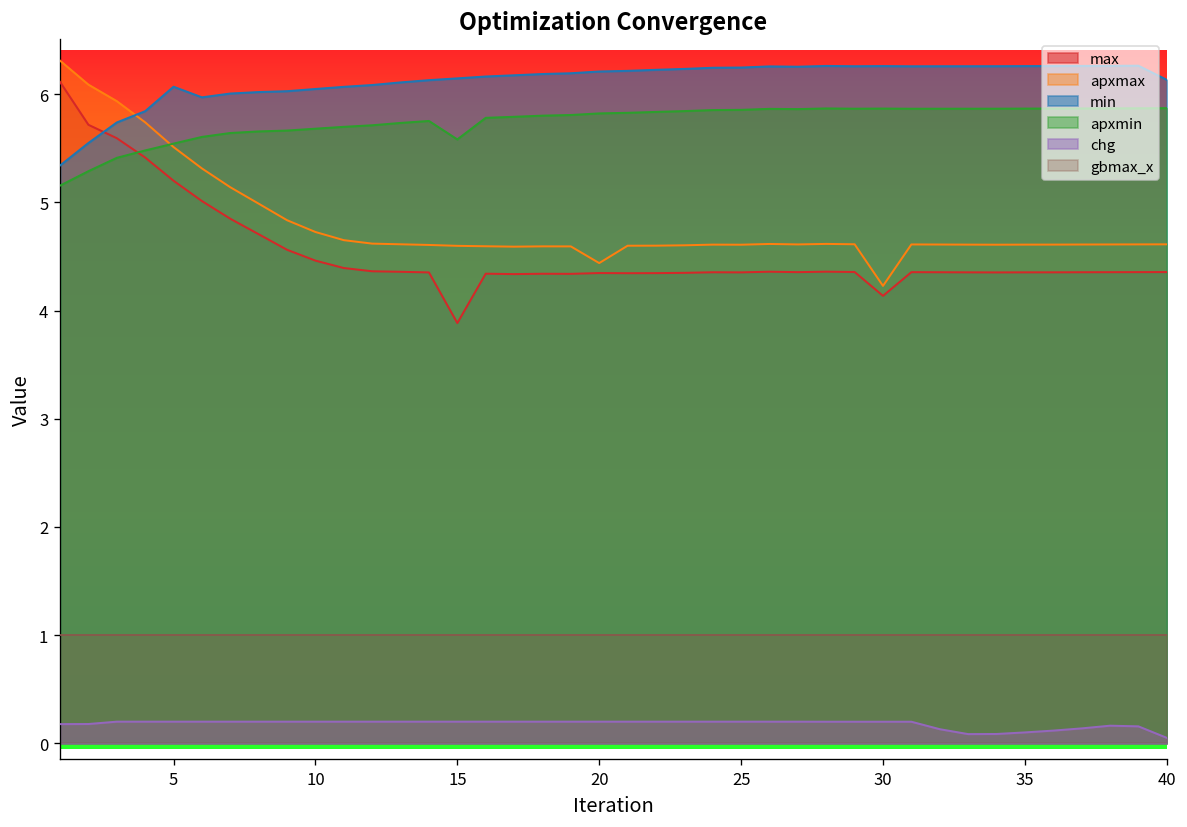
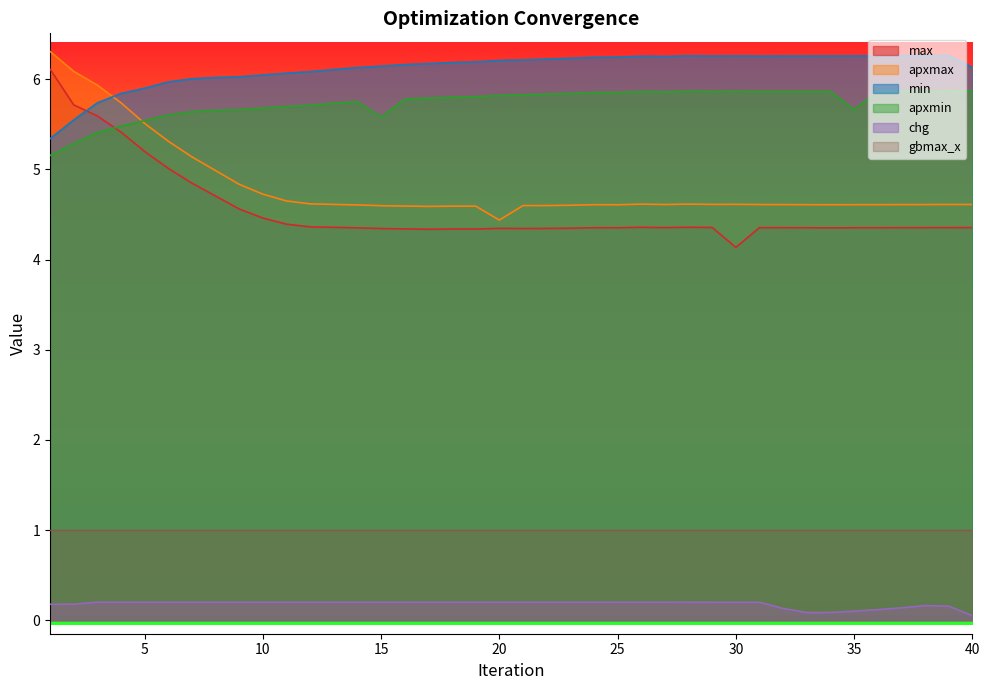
  {
    "max": {
      "5": 5.2,
      "10": 4.5,
-     "15": 3.9,
+     "15": 4.3,
      "20": 4.3,
      "25": 4.4,
      "30": 4.1,
      "35": 4.4,
      "40": 4.4
    },
    "apxmax": {
      "5": 5.5,
      "10": 4.7,
      "15": 4.6,
      "20": 4.4,
      "25": 4.6,
-     "30": 4.2,
+     "30": 4.6,
      "35": 4.6,
      "40": 4.6
    },
    "min": {
-     "5": 6.1,
+     "5": 5.9,
      "10": 6.0,
      "15": 6.1,
      "20": 6.2,
      "25": 6.2,
      "30": 6.3,
      "35": 6.3,
      "40": 6.1
    },
    "apxmin": {
      "5": 5.5,
      "10": 5.7,
      "15": 5.6,
      "20": 5.8,
      "25": 5.9,
      "30": 5.9,
-     "35": 5.9,
+     "35": 5.7,
      "40": 5.9
    }
  }
